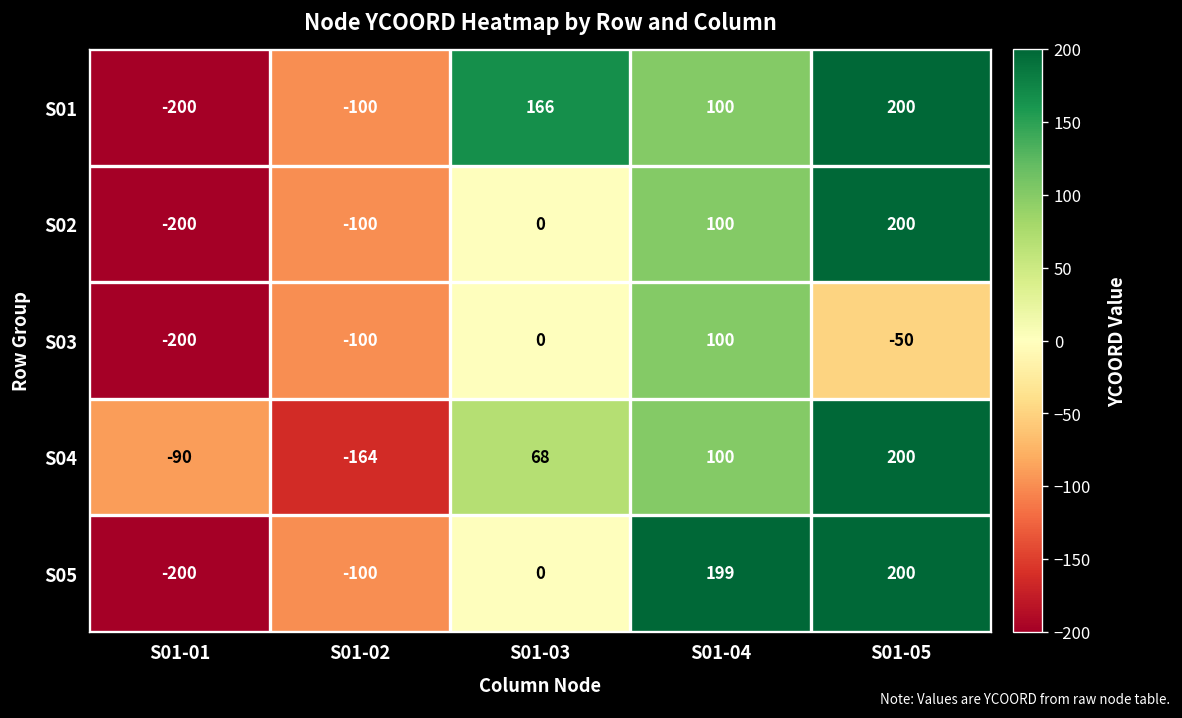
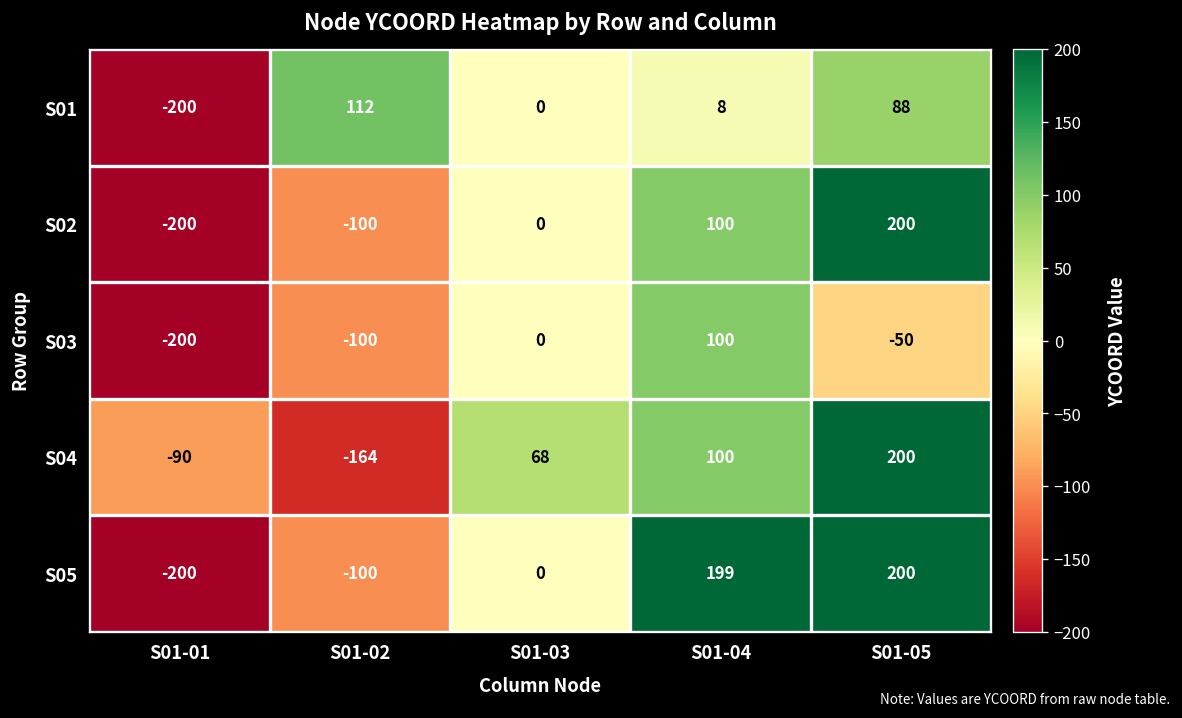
  {
    "S01": {
      "S01-01": -200,
-     "S01-02": -100,
-     "S01-03": 166,
-     "S01-04": 100,
-     "S01-05": 200
+     "S01-02": 112,
+     "S01-03": 0,
+     "S01-04": 8,
+     "S01-05": 88
    },
    "S02": {
      "S01-01": -200,
      "S01-02": -100,
      "S01-03": 0,
      "S01-04": 100,
      "S01-05": 200
    },
    "S03": {
      "S01-01": -200,
      "S01-02": -100,
      "S01-03": 0,
      "S01-04": 100,
      "S01-05": -50
    },
    "S04": {
      "S01-01": -90,
      "S01-02": -164,
      "S01-03": 68,
      "S01-04": 100,
      "S01-05": 200
    },
    "S05": {
      "S01-01": -200,
      "S01-02": -100,
      "S01-03": 0,
      "S01-04": 199,
      "S01-05": 200
    }
  }
